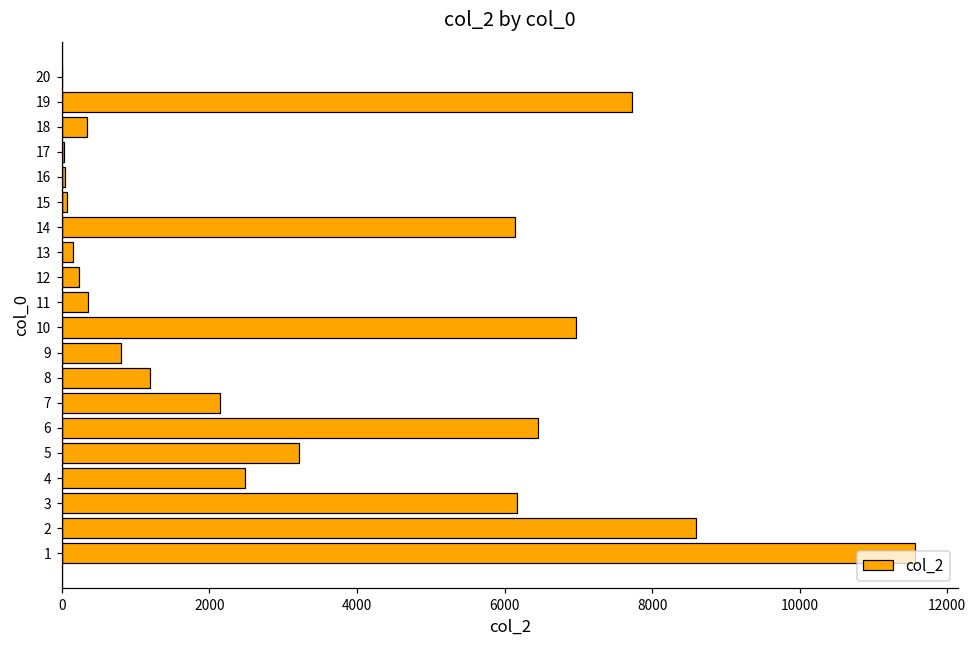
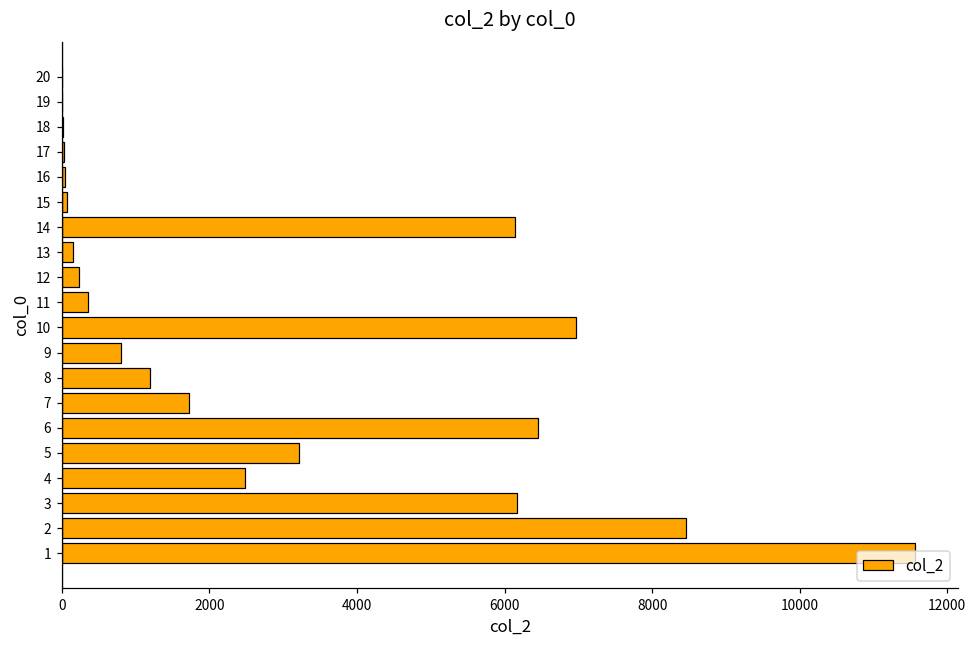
  {
-   "19": 7700,
-   "18": 300,
+   "19": 0,
+   "18": 0,
    "16": 0,
    "15": 100,
    "14": 6100,
    "13": 200,
    "12": 200,
    "11": 400,
    "10": 7000,
    "9": 800,
    "8": 1200,
-   "7": 2100,
+   "7": 1700,
    "6": 6500,
    "5": 3200,
    "4": 2500,
    "3": 6200,
-   "2": 8600
+   "2": 8500
  }
